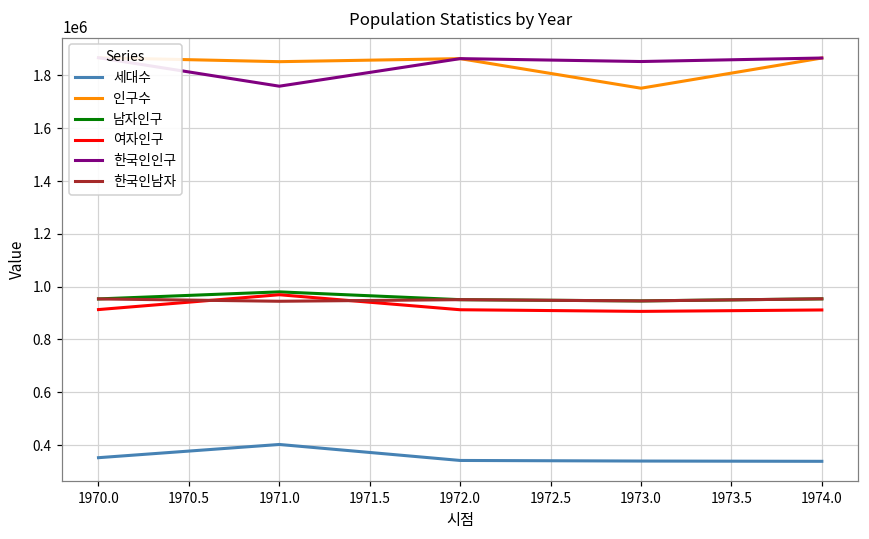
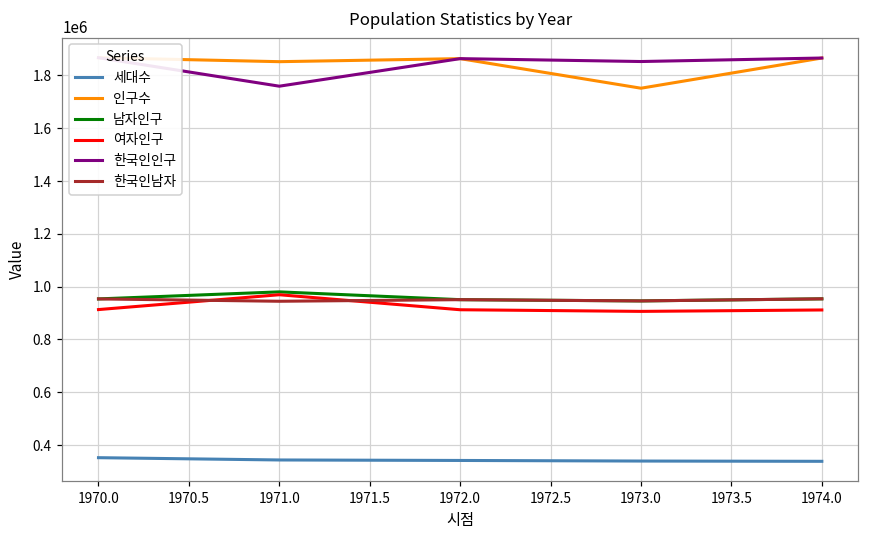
  {
    "세대수": {
      "1970.0": 350000,
-     "1971.0": 400000,
+     "1971.0": 340000,
      "1972.0": 340000,
      "1973.0": 340000,
      "1974.0": 340000
    },
    "인구수": {
      "1971.0": 1850000,
      "1973.0": 1750000
    },
    "남자인구": {
      "1971.0": 980000
    },
    "여자인구": {
      "1970.0": 910000,
      "1971.0": 970000,
      "1972.0": 910000,
      "1973.0": 910000,
      "1974.0": 910000
    },
    "한국인인구": {
      "1971.0": 1760000,
      "1973.0": 1850000
    },
    "한국인남자": {
      "1971.0": 940000
    }
  }
